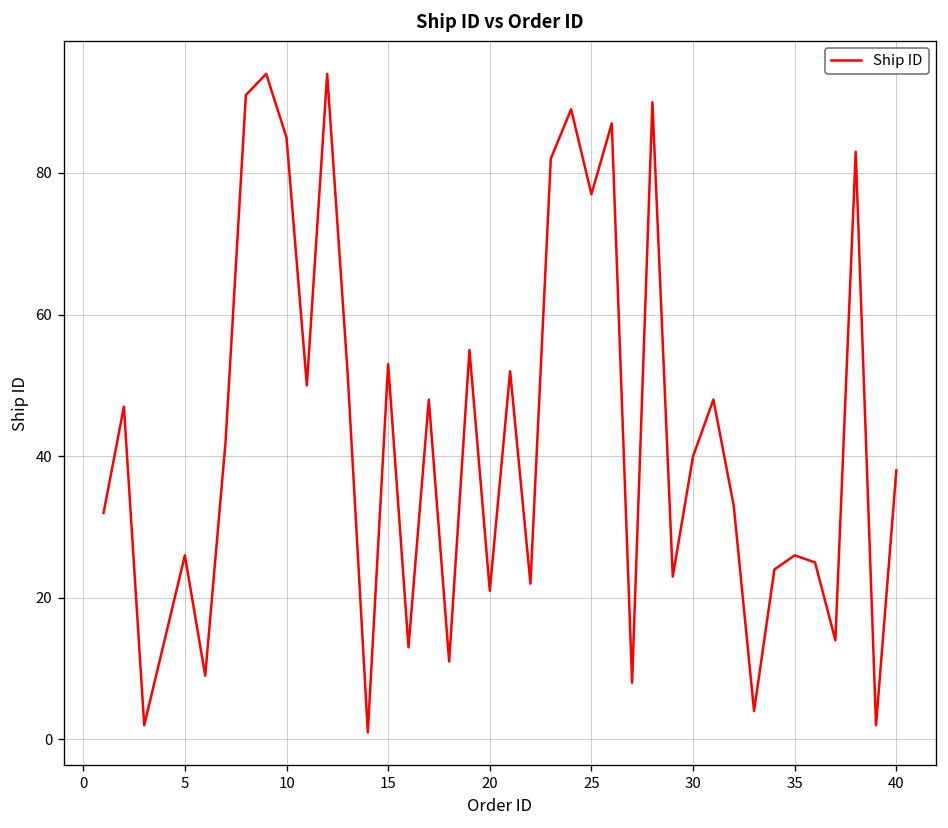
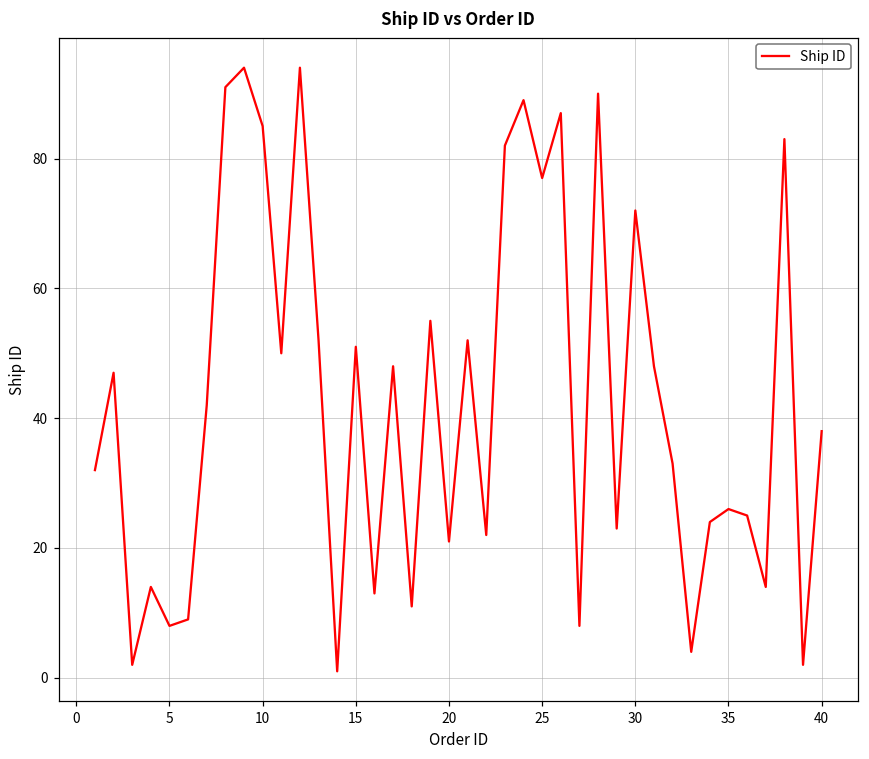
  {
-   "5": 26,
+   "5": 8,
    "10": 85,
-   "15": 53,
+   "15": 51,
    "20": 21,
    "25": 77,
-   "30": 40,
+   "30": 72,
    "35": 26,
    "40": 38
  }
